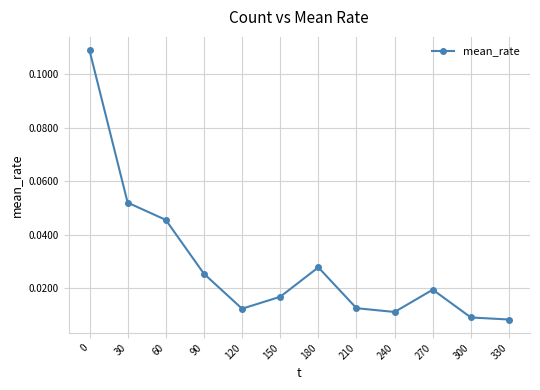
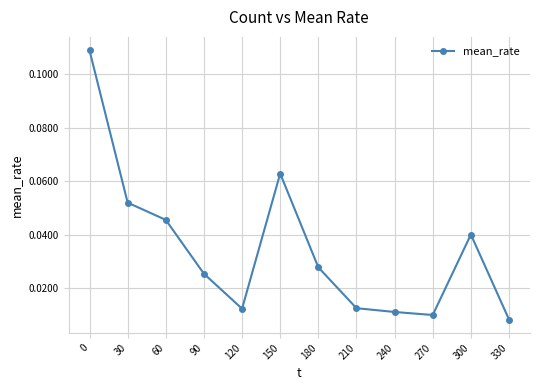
  {
    "0": 0.109,
    "30": 0.052,
    "60": 0.046,
    "90": 0.026,
    "120": 0.012,
-   "150": 0.017,
+   "150": 0.063,
    "180": 0.028,
    "210": 0.013,
    "240": 0.011,
-   "270": 0.020,
-   "300": 0.009,
+   "270": 0.010,
+   "300": 0.040,
    "330": 0.008
  }
